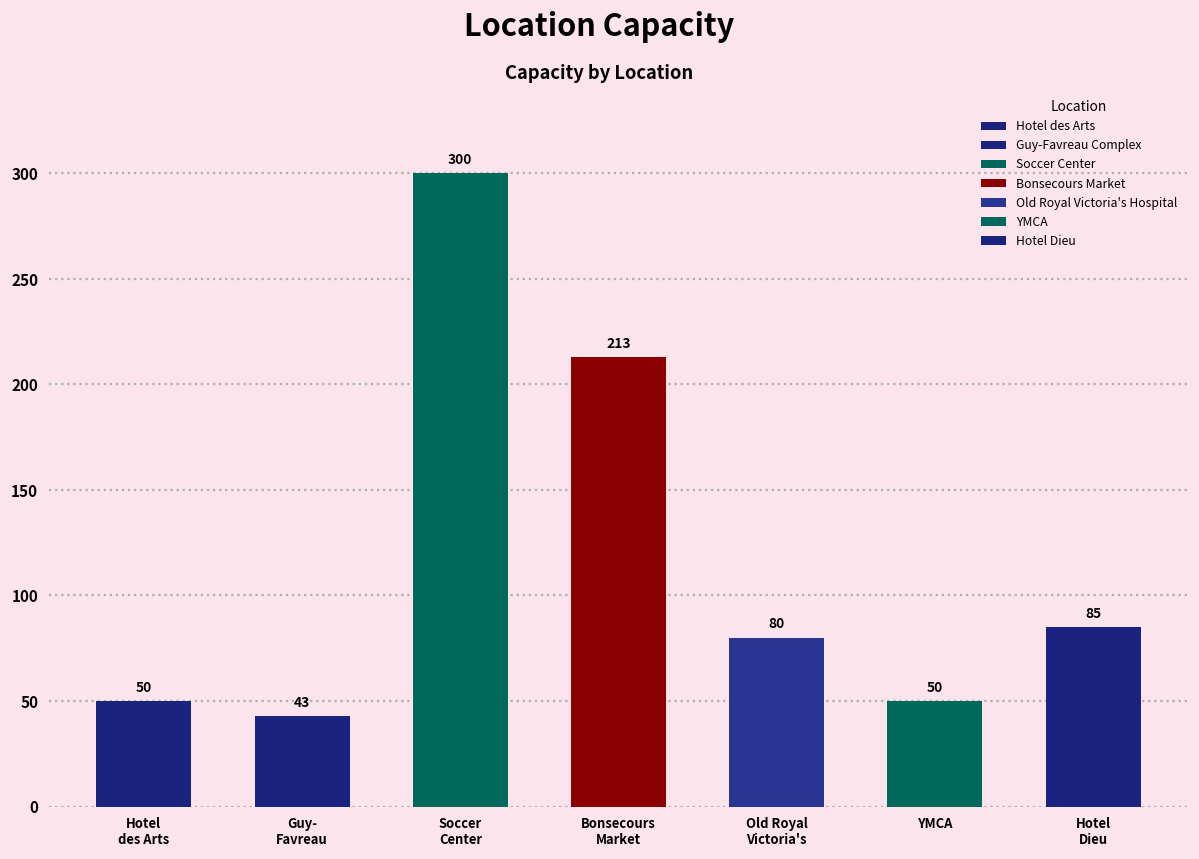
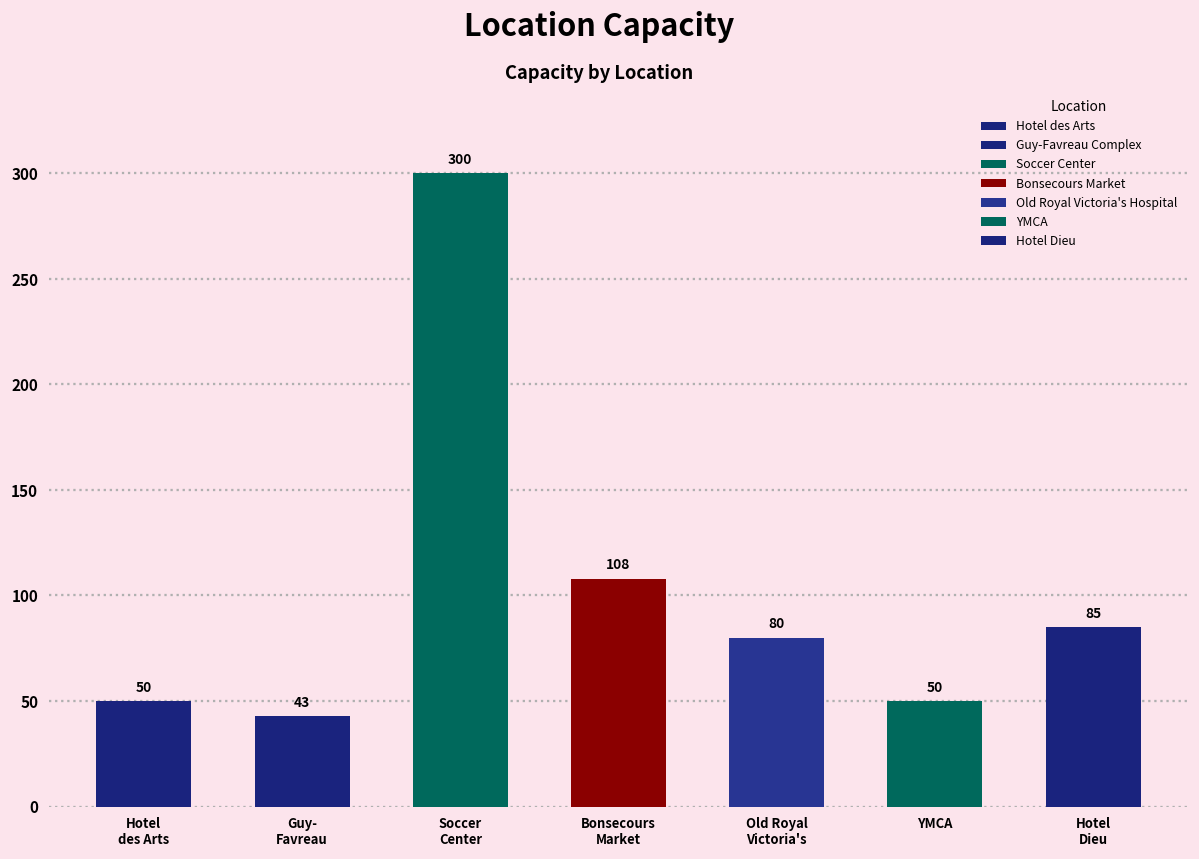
  {
    "Hotel des Arts": 50,
    "Guy- Favreau": 43,
    "Soccer Center": 300,
-   "Bonsecours Market": 213,
+   "Bonsecours Market": 108,
    "Old Royal Victoria's": 80,
    "YMCA": 50,
    "Hotel Dieu": 85
  }
